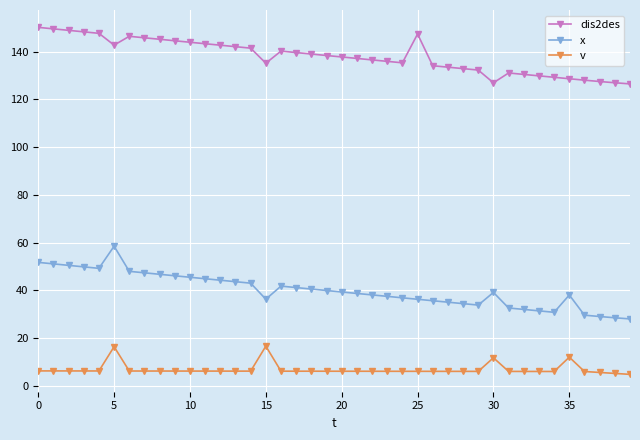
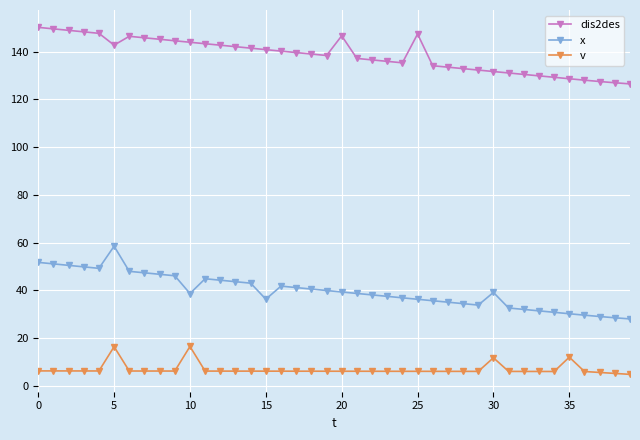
  {
    "dis2des": {
      "0": 150,
      "5": 143,
      "10": 144,
-     "15": 135,
-     "20": 138,
+     "15": 141,
+     "20": 147,
      "25": 147,
-     "30": 127,
+     "30": 132,
      "35": 129
    },
    "x": {
      "0": 52,
      "5": 59,
-     "10": 45,
+     "10": 39,
      "15": 36,
      "20": 39,
      "25": 36,
      "30": 39,
-     "35": 38
+     "35": 30
    },
    "v": {
      "0": 6,
      "5": 16,
-     "10": 6,
-     "15": 17,
+     "10": 17,
+     "15": 6,
      "20": 6,
      "25": 6,
      "30": 12,
      "35": 12
    }
  }
